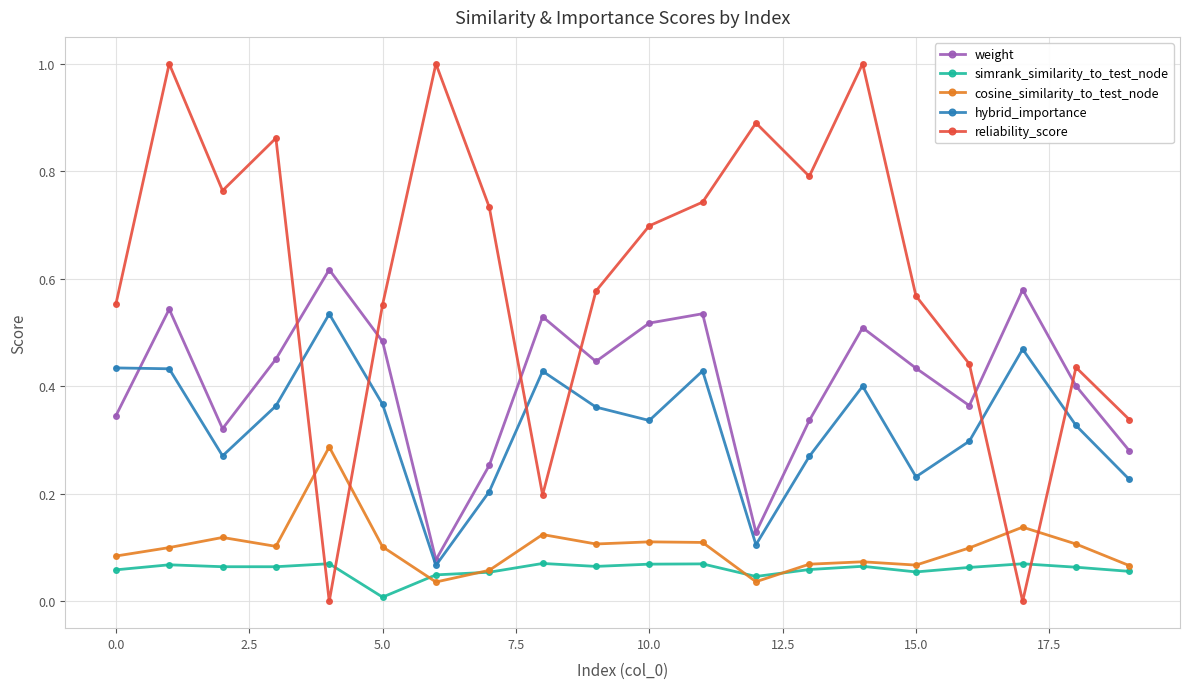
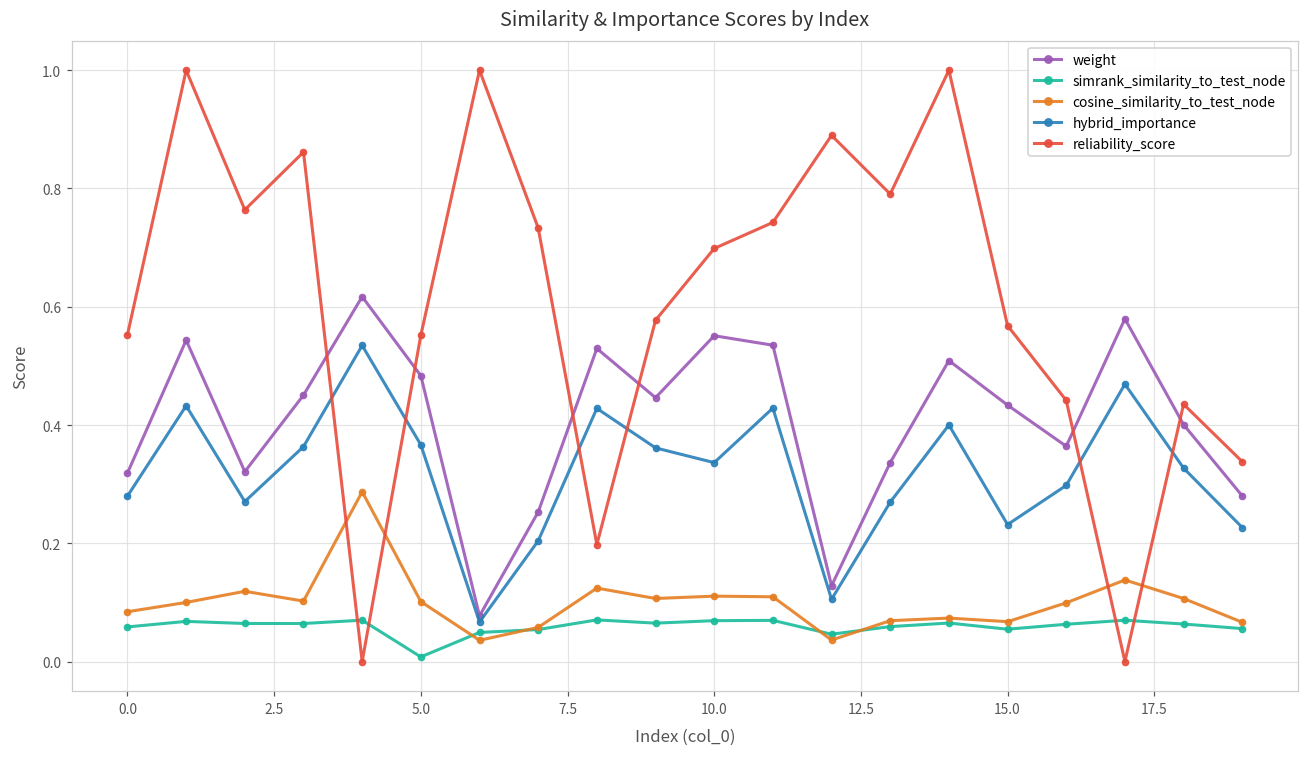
  {
    "weight": {
-     "0.0": 0.35,
+     "0.0": 0.32,
      "5.0": 0.48,
-     "10.0": 0.52,
+     "10.0": 0.55,
      "15.0": 0.43
    },
    "simrank_similarity_to_test_node": {
      "0.0": 0.06,
      "5.0": 0.01,
      "10.0": 0.07,
      "15.0": 0.05
    },
    "hybrid_importance": {
-     "0.0": 0.43,
+     "0.0": 0.28,
      "5.0": 0.37,
      "10.0": 0.34,
      "15.0": 0.23
    }
  }
